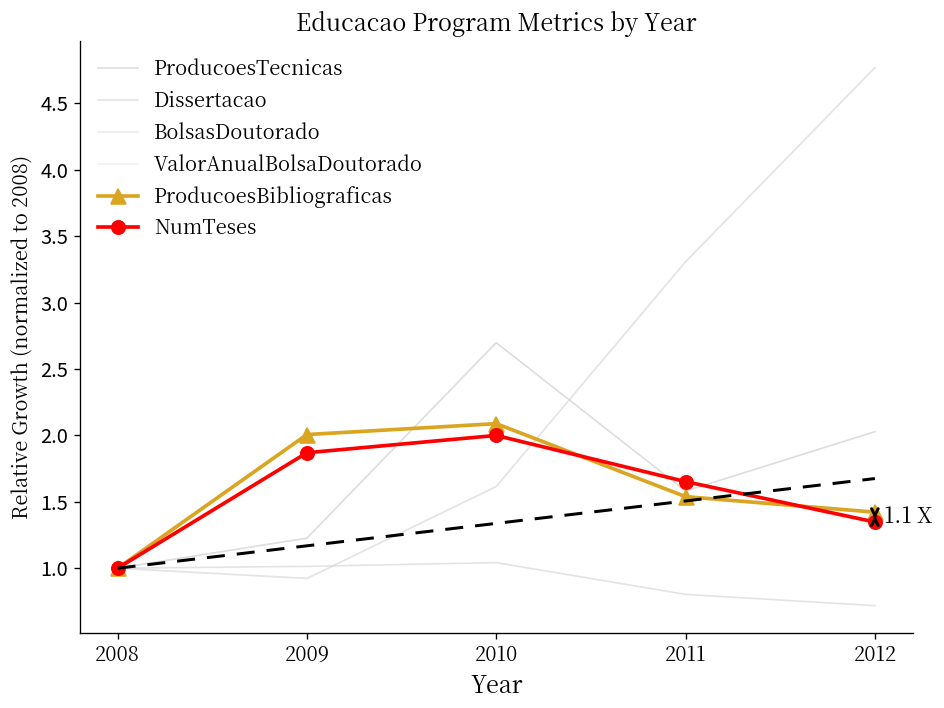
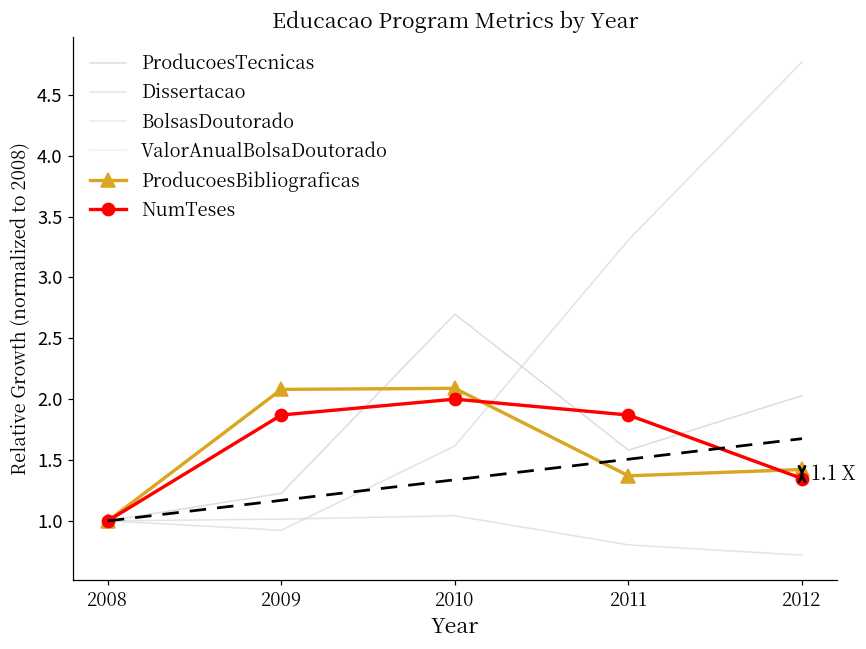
  {
    "ProducoesBibliograficas": {
-     "2009": 2.01,
+     "2009": 2.08,
      "2010": 2.09,
-     "2011": 1.54
+     "2011": 1.37
    },
    "NumTeses": {
      "2009": 1.87,
      "2010": 2.00,
-     "2011": 1.65
+     "2011": 1.87
    }
  }
